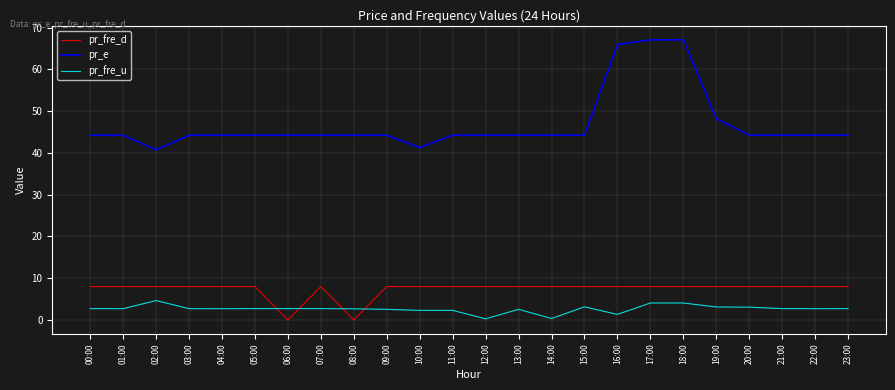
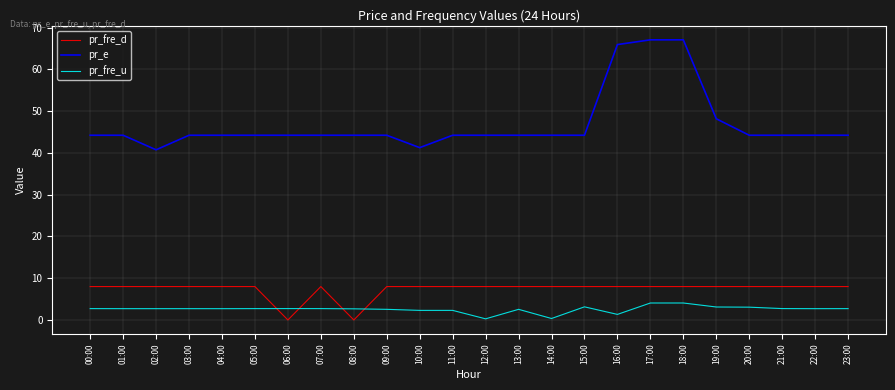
  {
    "pr_fre_d": {
      "00:00": 8,
      "01:00": 8,
      "02:00": 8,
      "03:00": 8,
      "04:00": 8,
      "05:00": 8,
      "06:00": 0,
      "07:00": 8,
      "08:00": 0,
      "09:00": 8,
      "10:00": 8,
      "11:00": 8,
      "12:00": 8,
      "13:00": 8,
      "14:00": 8,
      "15:00": 8,
      "16:00": 8,
      "17:00": 8,
      "18:00": 8,
      "19:00": 8,
      "20:00": 8,
      "21:00": 8,
      "22:00": 8,
      "23:00": 8
    },
    "pr_e": {
      "00:00": 44,
      "01:00": 44,
      "02:00": 41,
      "03:00": 44,
      "04:00": 44,
      "05:00": 44,
      "06:00": 44,
      "07:00": 44,
      "08:00": 44,
      "09:00": 44,
      "10:00": 41,
      "11:00": 44,
      "12:00": 44,
      "13:00": 44,
      "14:00": 44,
      "15:00": 44,
      "16:00": 66,
      "17:00": 67,
      "18:00": 67,
      "19:00": 48,
      "20:00": 44,
      "21:00": 44,
      "22:00": 44,
      "23:00": 44
    },
    "pr_fre_u": {
      "00:00": 3,
      "01:00": 3,
-     "02:00": 5,
+     "02:00": 3,
      "03:00": 3,
      "04:00": 3,
      "05:00": 3,
      "06:00": 3,
      "07:00": 3,
      "08:00": 3,
      "09:00": 3,
      "10:00": 2,
      "11:00": 2,
      "12:00": 0,
      "13:00": 3,
      "14:00": 0,
      "15:00": 3,
      "16:00": 1,
      "17:00": 4,
      "18:00": 4,
      "19:00": 3,
      "20:00": 3,
      "21:00": 3,
      "22:00": 3,
      "23:00": 3
    }
  }
